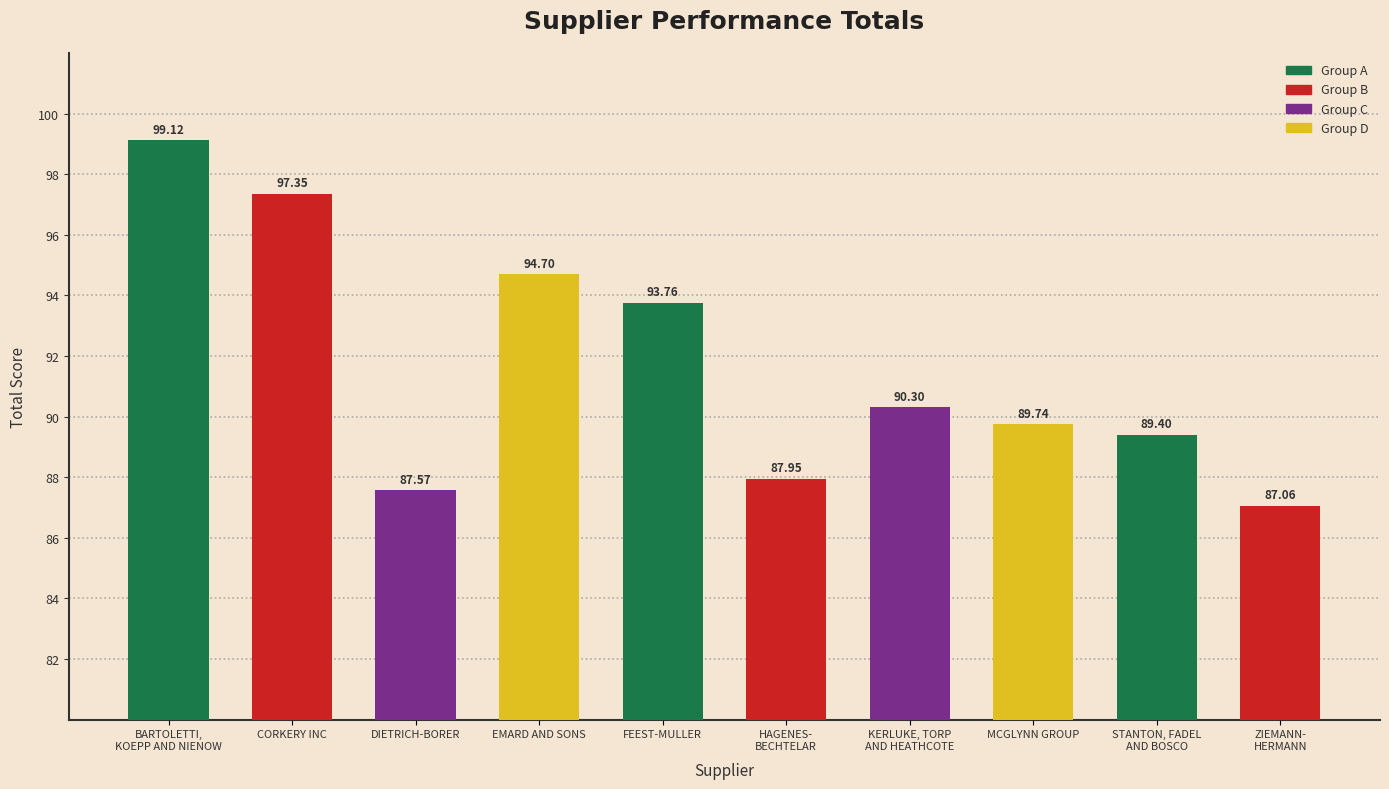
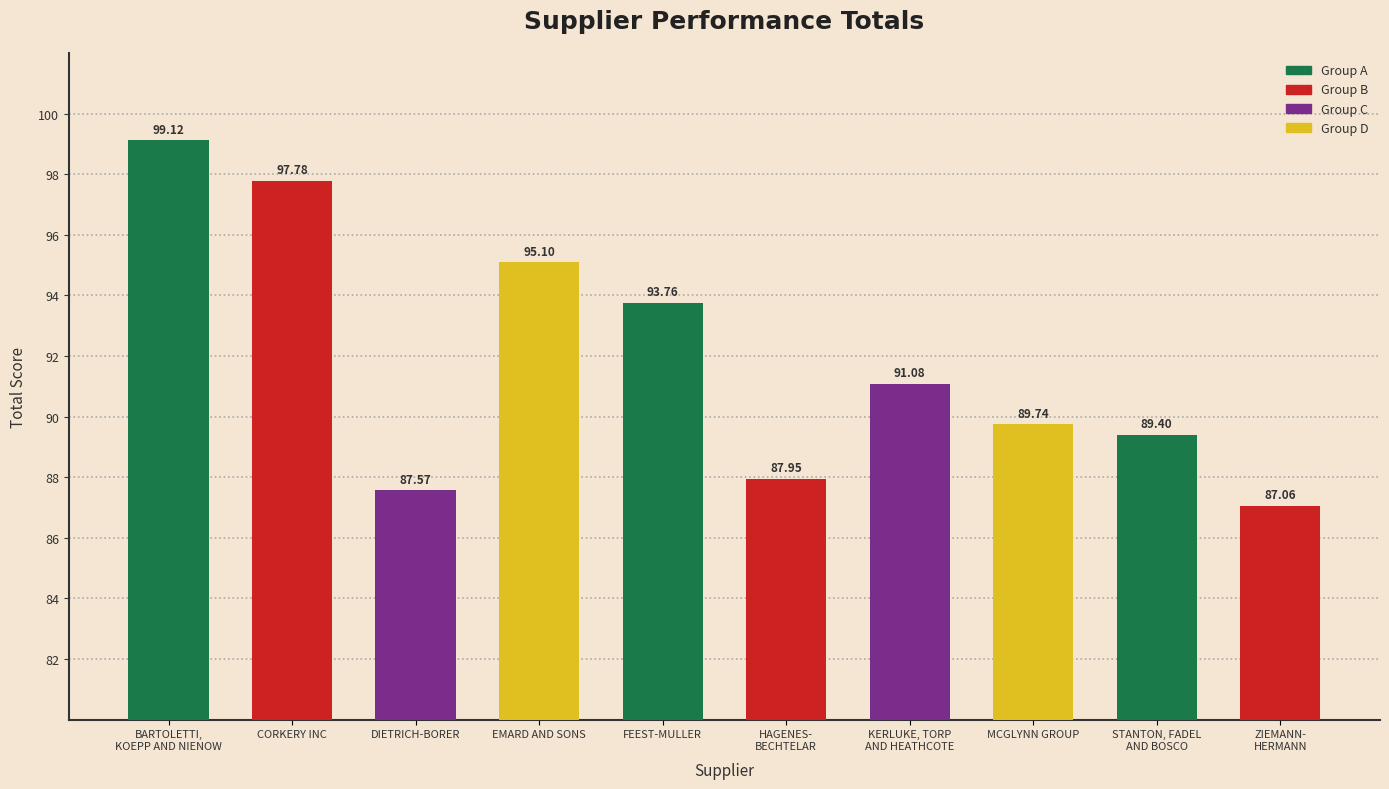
  {
    "BARTOLETTI, KOEPP AND NIENOW": 99.12,
-   "CORKERY INC": 97.35,
+   "CORKERY INC": 97.78,
    "DIETRICH-BORER": 87.57,
-   "EMARD AND SONS": 94.70,
+   "EMARD AND SONS": 95.10,
    "FEEST-MULLER": 93.76,
    "HAGENES- BECHTELAR": 87.95,
-   "KERLUKE, TORP AND HEATHCOTE": 90.30,
+   "KERLUKE, TORP AND HEATHCOTE": 91.08,
    "MCGLYNN GROUP": 89.74,
    "STANTON, FADEL AND BOSCO": 89.40,
    "ZIEMANN- HERMANN": 87.06
  }
